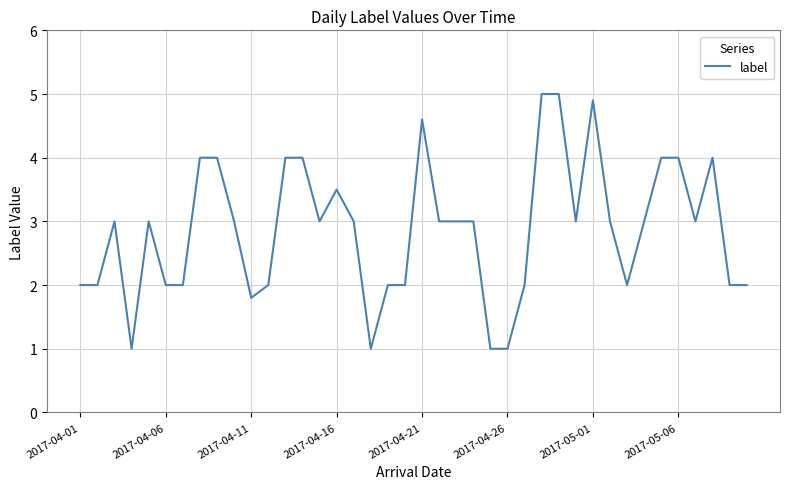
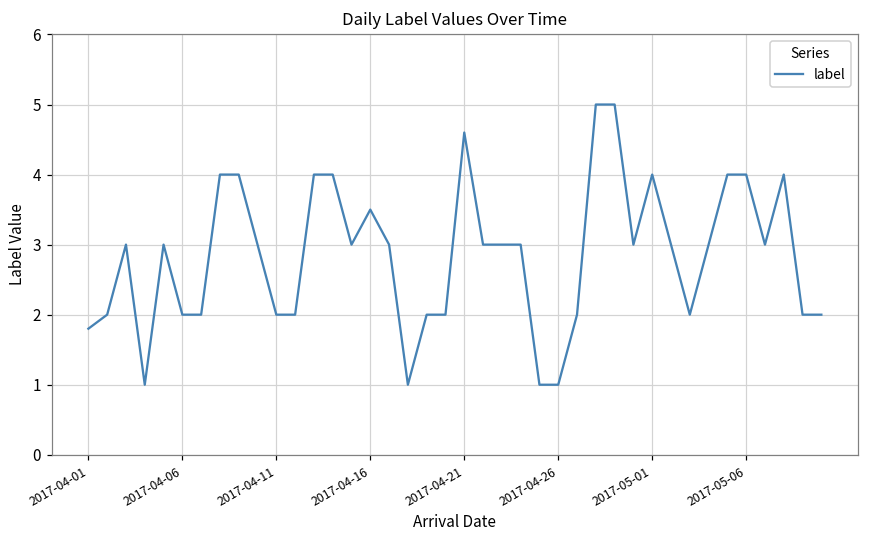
  {
-   "2017-04-01": 2.0,
+   "2017-04-01": 1.8,
    "2017-04-06": 2.0,
-   "2017-04-11": 1.8,
+   "2017-04-11": 2.0,
    "2017-04-16": 3.5,
    "2017-04-21": 4.6,
    "2017-04-26": 1.0,
-   "2017-05-01": 4.9,
+   "2017-05-01": 4.0,
    "2017-05-06": 4.0
  }
